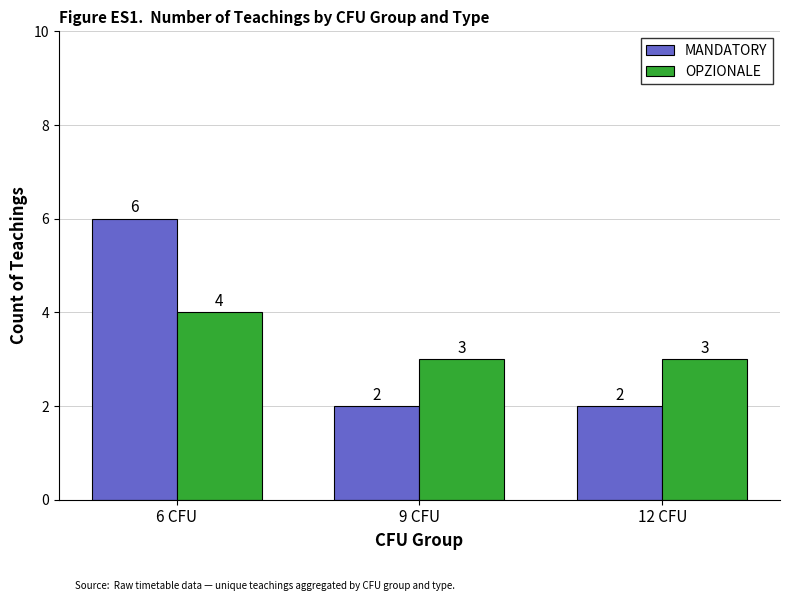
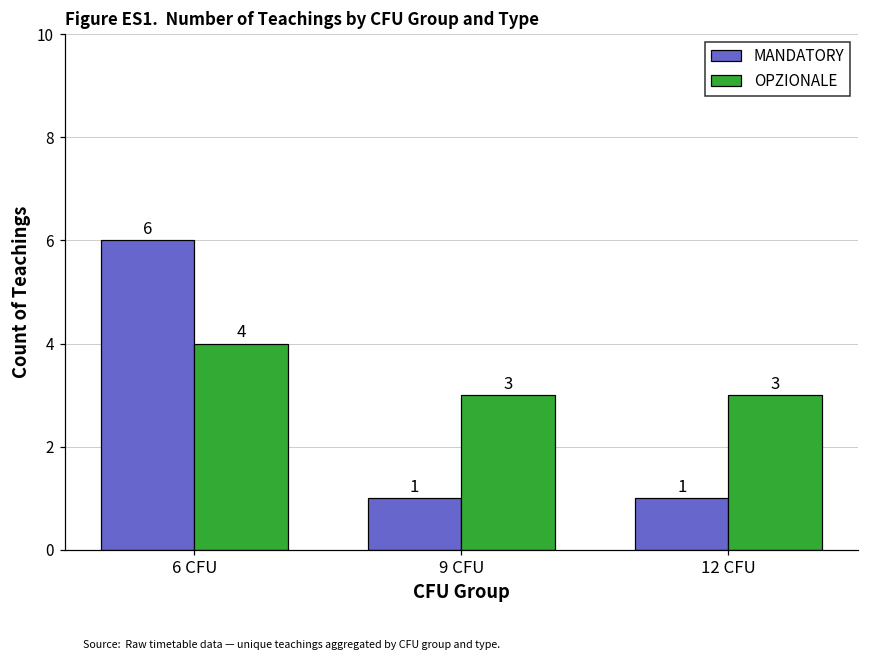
  {
    "MANDATORY": {
      "6 CFU": 6,
-     "9 CFU": 2,
-     "12 CFU": 2
+     "9 CFU": 1,
+     "12 CFU": 1
    },
    "OPZIONALE": {
      "6 CFU": 4,
      "9 CFU": 3,
      "12 CFU": 3
    }
  }
